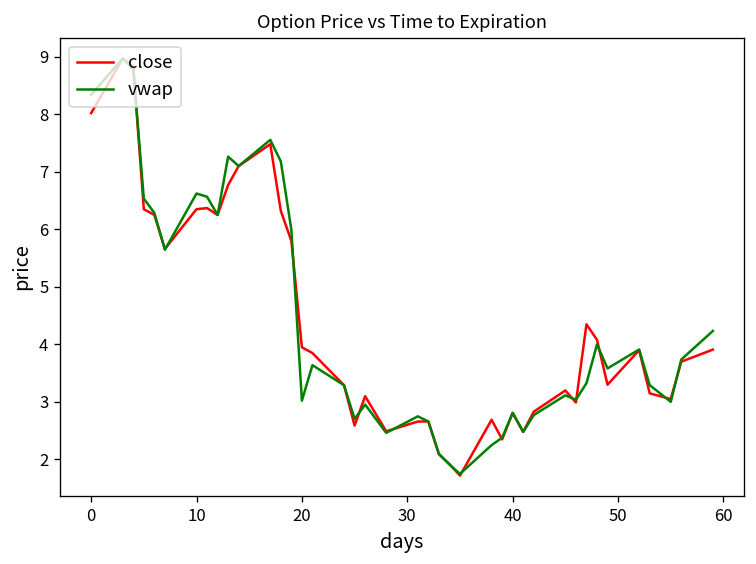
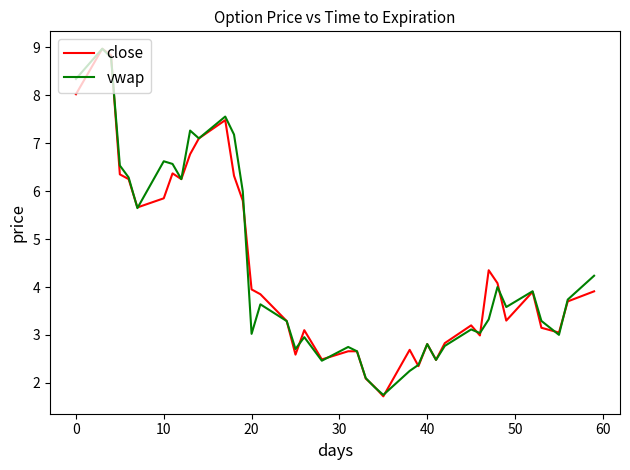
  {
    "close": {
      "0": 8.0,
-     "10": 6.4,
+     "10": 5.9,
      "20": 4.0
    },
    "vwap": {
      "10": 6.6,
      "20": 3.0
    }
  }
